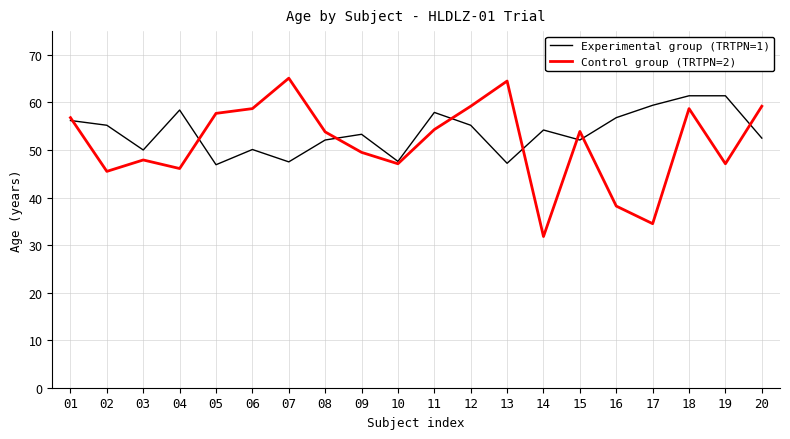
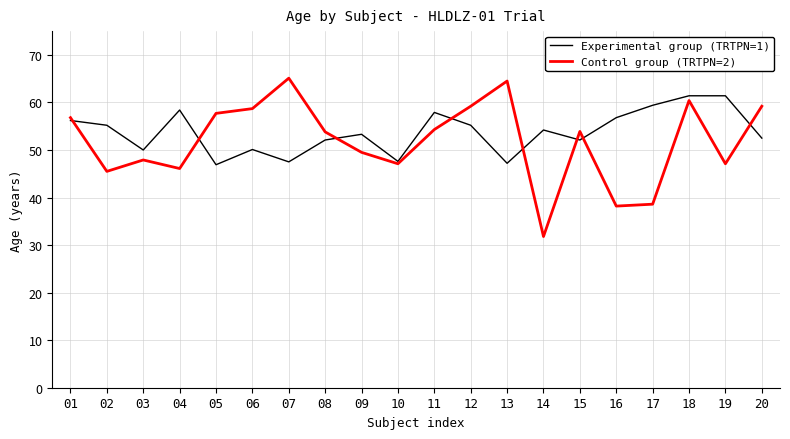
  {
    "Experimental group (TRTPN=1)": {
      "01": 56,
      "02": 55,
      "03": 50,
      "04": 58,
      "05": 47,
      "06": 50,
      "07": 48,
      "08": 52,
      "09": 53,
      "11": 58,
      "12": 55,
      "13": 47,
      "14": 54,
      "15": 52,
      "16": 57,
      "17": 59,
      "18": 61,
      "19": 61,
      "20": 53
    },
    "Control group (TRTPN=2)": {
      "01": 57,
      "02": 46,
      "03": 48,
      "04": 46,
      "05": 58,
      "06": 59,
      "07": 65,
      "08": 54,
      "09": 50,
      "11": 54,
      "12": 59,
      "13": 65,
      "14": 32,
      "15": 54,
      "16": 38,
-     "17": 35,
-     "18": 59,
+     "17": 39,
+     "18": 60,
      "19": 47,
      "20": 59
    }
  }
